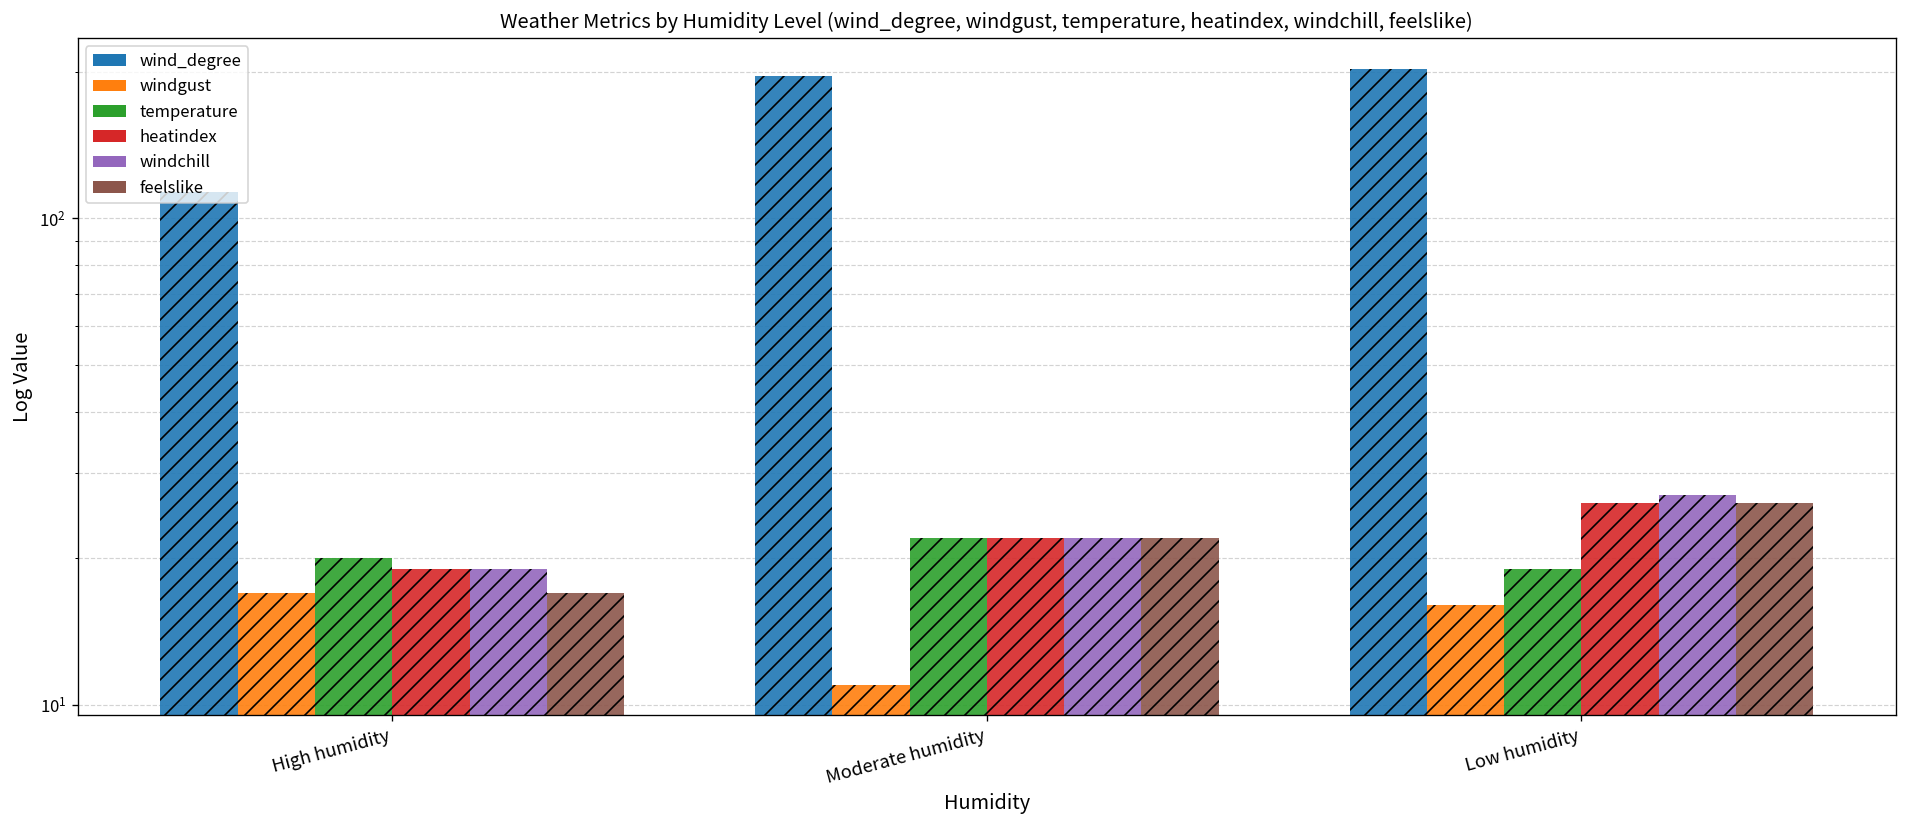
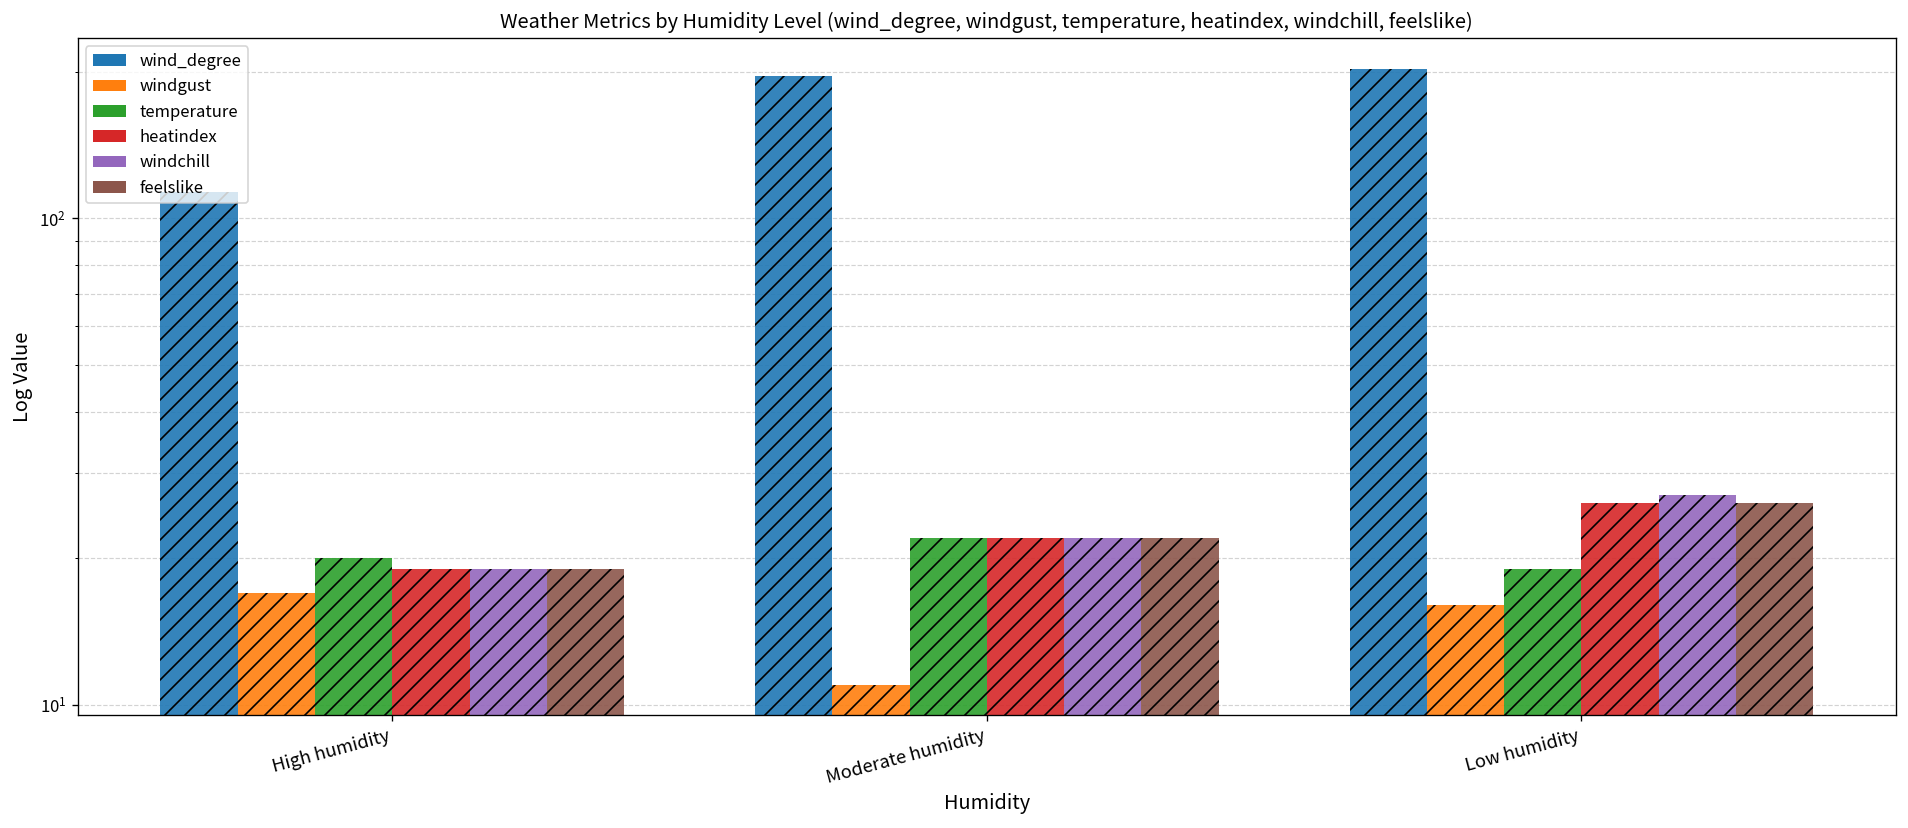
  {
    "wind_degree": {
      "Moderate humidity": 200,
      "Low humidity": 200
    },
    "windgust": {
      "High humidity": 17,
      "Moderate humidity": 11,
      "Low humidity": 16
    },
    "temperature": {
      "High humidity": 20,
      "Moderate humidity": 22,
      "Low humidity": 19
    },
    "heatindex": {
      "High humidity": 19,
      "Moderate humidity": 22,
      "Low humidity": 26
    },
    "windchill": {
      "High humidity": 19,
      "Moderate humidity": 22,
      "Low humidity": 27
    },
    "feelslike": {
-     "High humidity": 17,
+     "High humidity": 19,
      "Moderate humidity": 22,
      "Low humidity": 26
    }
  }
